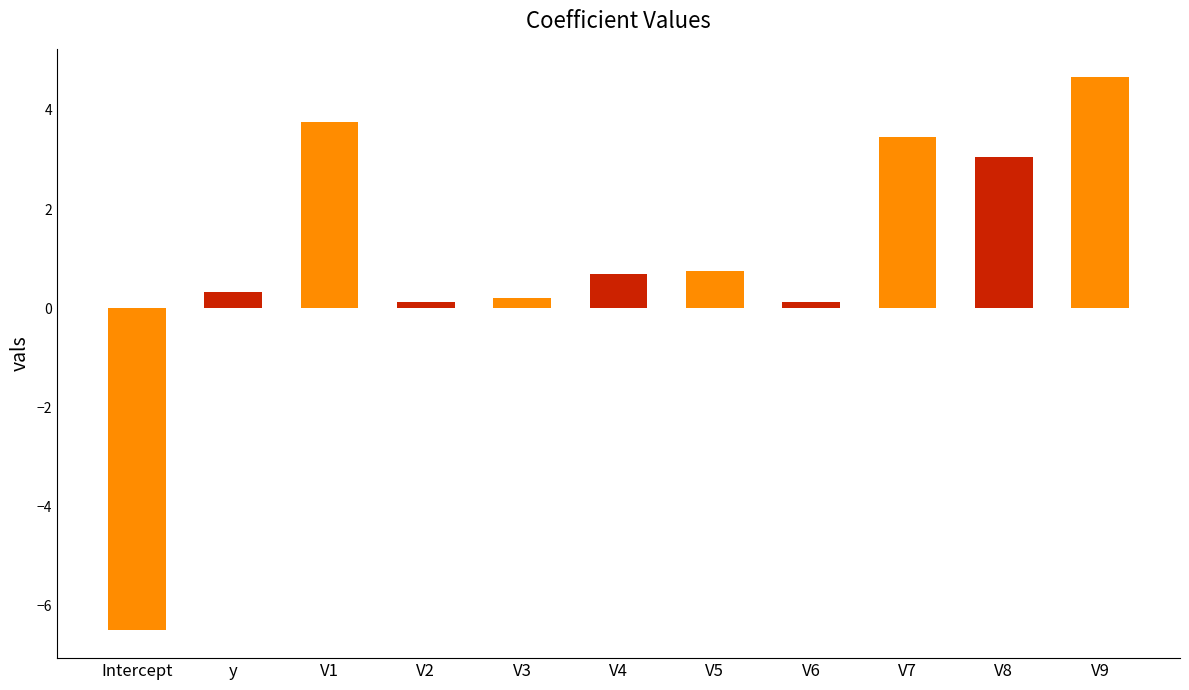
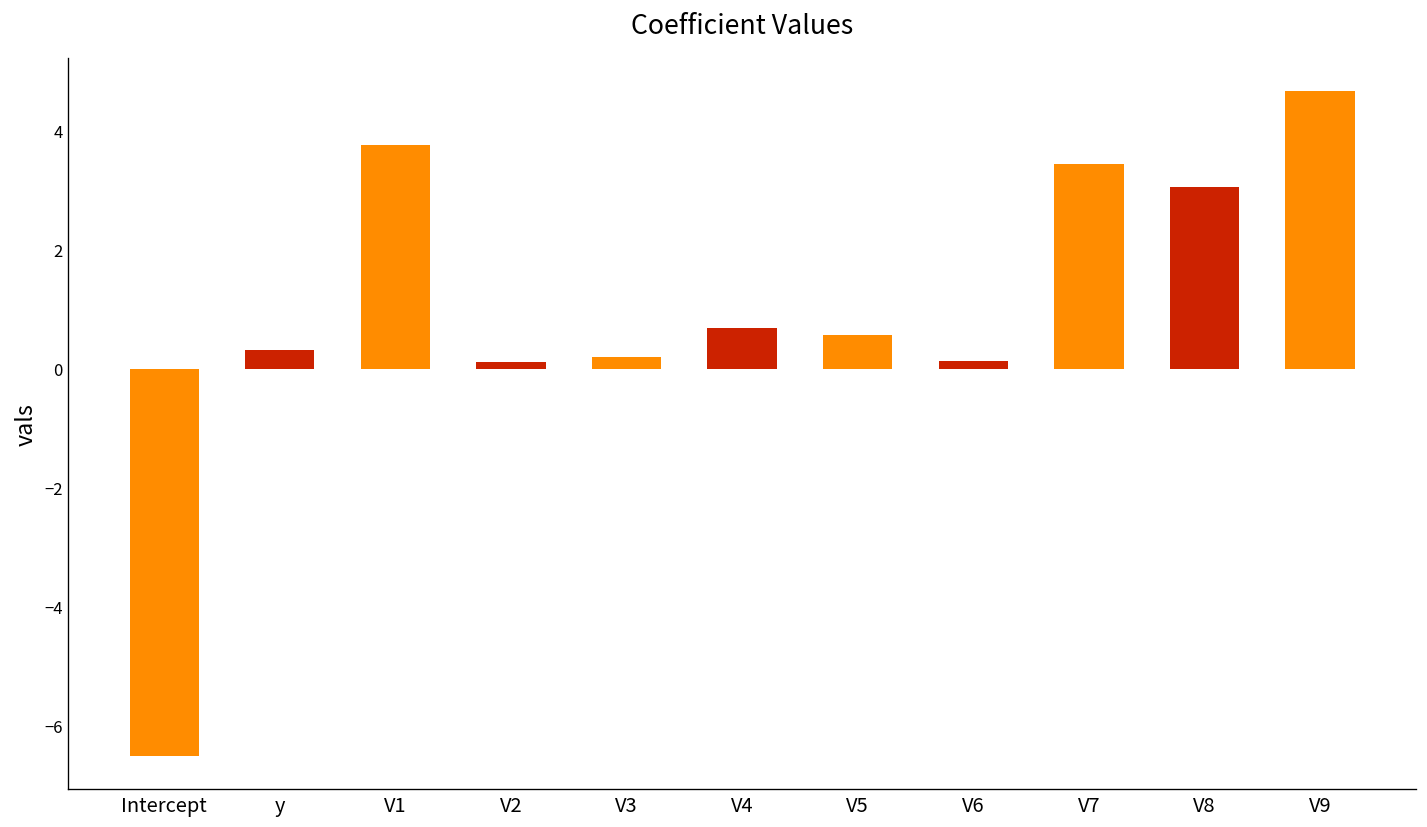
  {
    "Intercept": -6.5,
    "y": 0.3,
    "V1": 3.8,
    "V2": 0.1,
    "V3": 0.2,
    "V4": 0.7,
-   "V5": 0.7,
+   "V5": 0.6,
    "V6": 0.1,
    "V7": 3.4,
    "V8": 3.0,
    "V9": 4.7
  }
